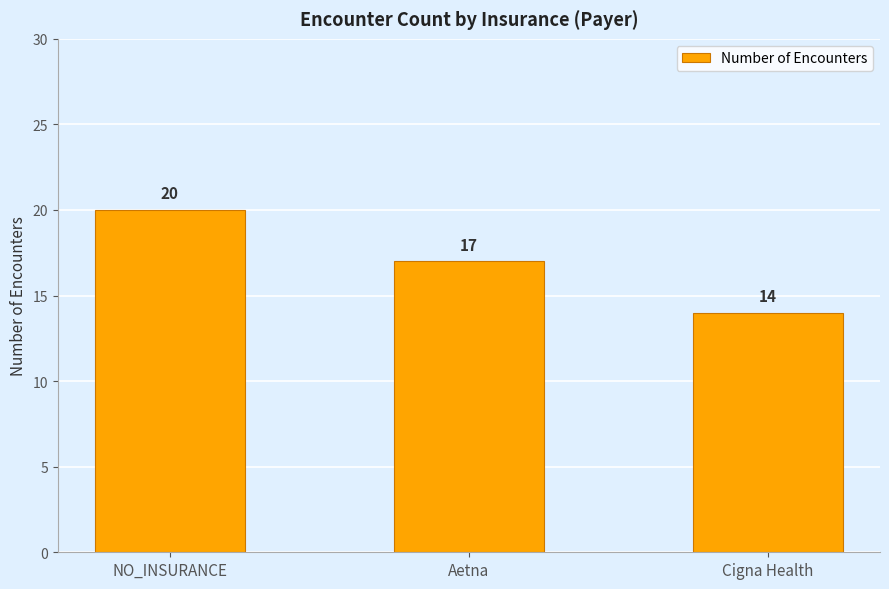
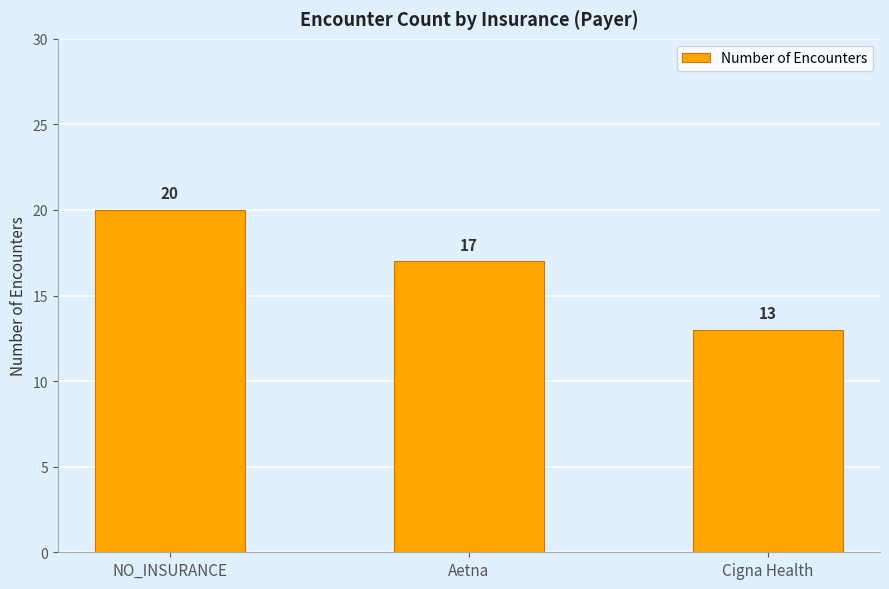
  {
    "NO_INSURANCE": 20,
    "Aetna": 17,
-   "Cigna Health": 14
+   "Cigna Health": 13
  }
